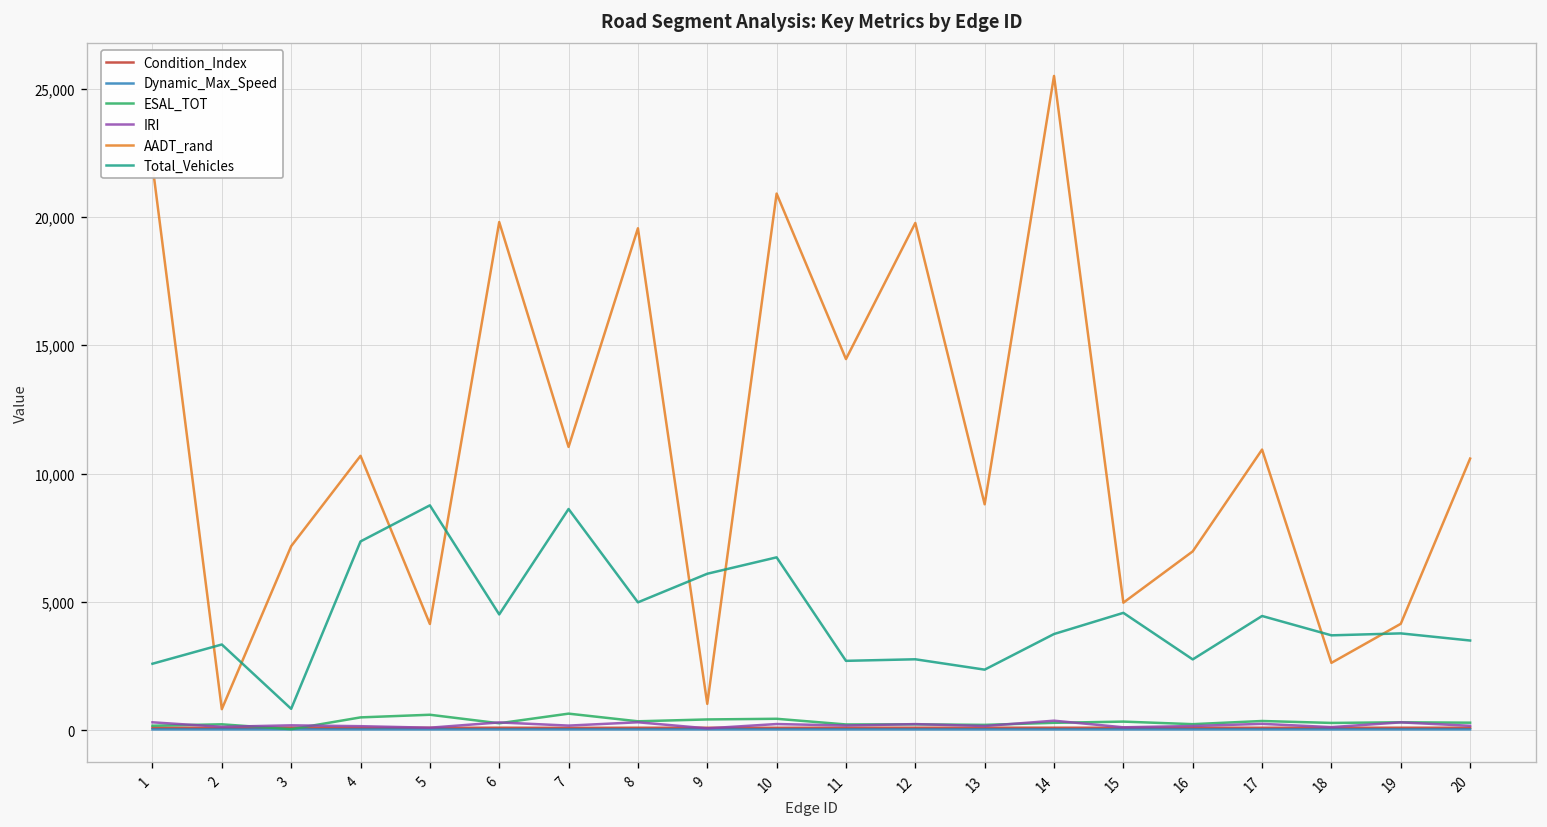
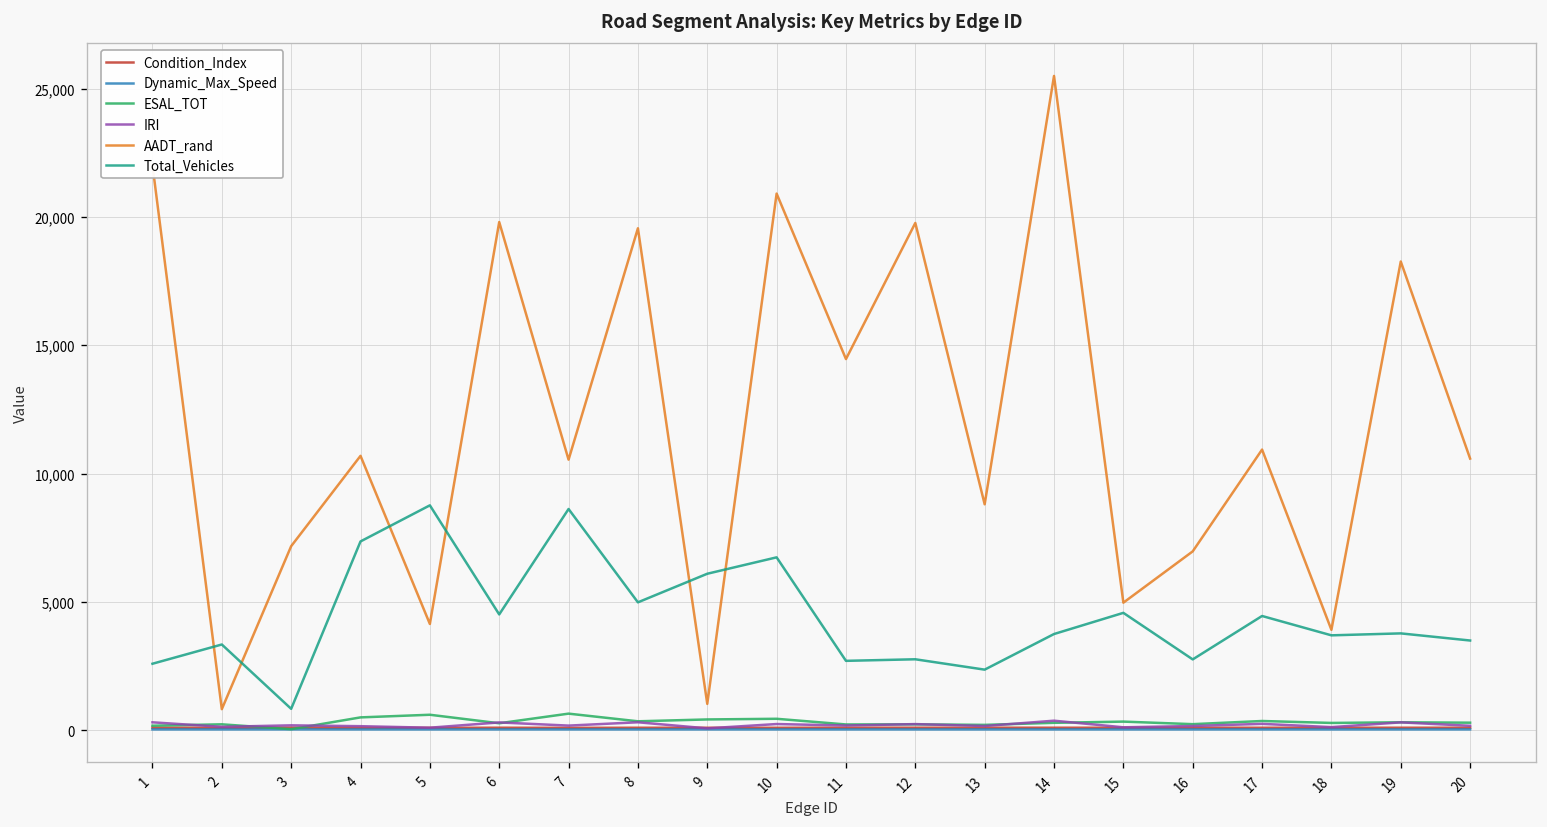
  {
    "IRI": {
      "1": "300",
      "10": "200"
    },
    "AADT_rand": {
      "2": "800",
      "3": "7,200",
      "4": "10,700",
      "5": "4,100",
      "6": "19,800",
-     "7": "11,000",
+     "7": "10,500",
      "8": "19,600",
      "9": "1,000",
      "10": "20,900",
      "11": "14,500",
      "12": "19,800",
      "13": "8,800",
      "14": "25,500",
      "15": "5,000",
      "16": "7,000",
      "17": "10,900",
-     "18": "2,600",
-     "19": "4,100",
+     "18": "3,900",
+     "19": "18,300",
      "20": "10,600"
    }
  }
